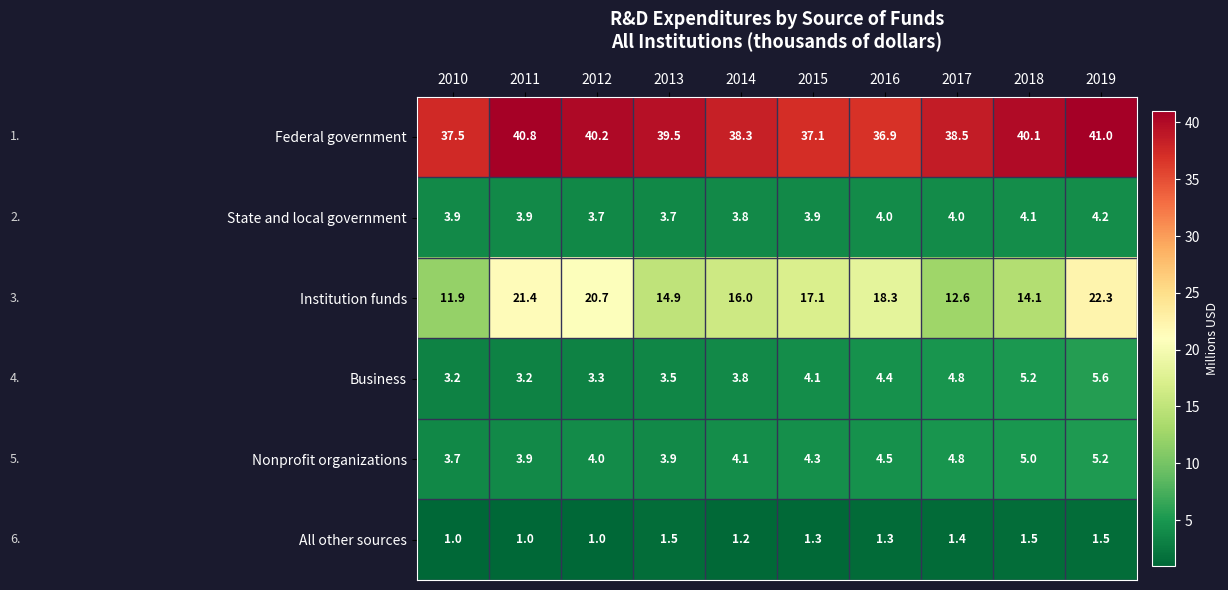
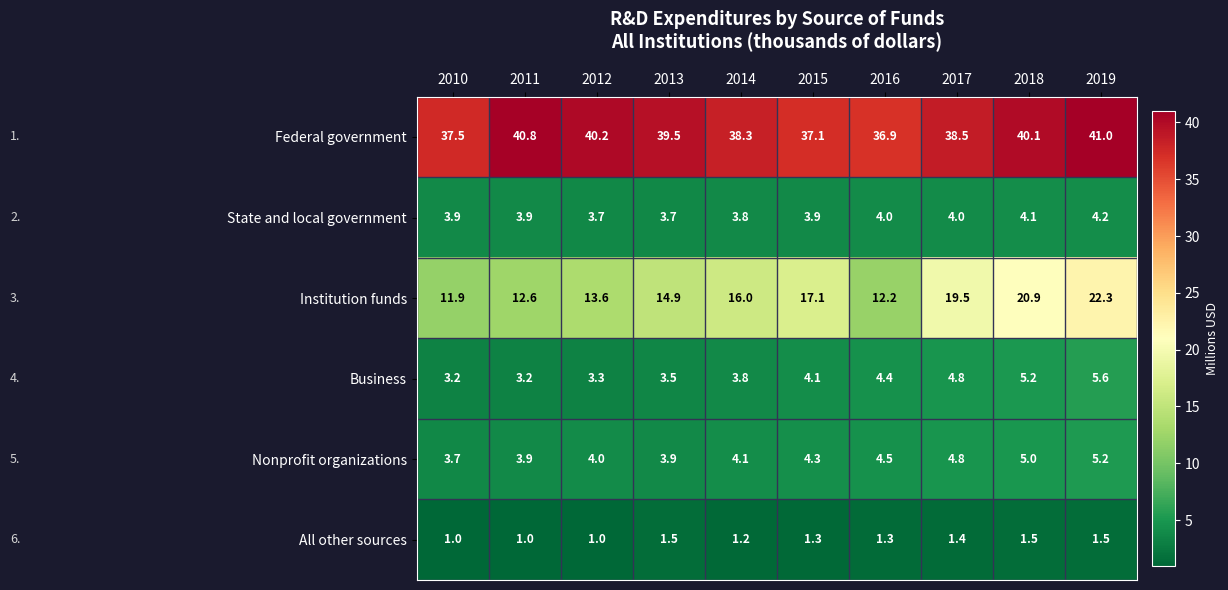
  {
    "Federal government": {
      "2010": 37.5,
      "2011": 40.8,
      "2012": 40.2,
      "2013": 39.5,
      "2014": 38.3,
      "2015": 37.1,
      "2016": 36.9,
      "2017": 38.5,
      "2018": 40.1,
      "2019": 41.0
    },
    "State and local government": {
      "2010": 3.9,
      "2011": 3.9,
      "2012": 3.7,
      "2013": 3.7,
      "2014": 3.8,
      "2015": 3.9,
      "2016": 4.0,
      "2017": 4.0,
      "2018": 4.1,
      "2019": 4.2
    },
    "Institution funds": {
      "2010": 11.9,
-     "2011": 21.4,
-     "2012": 20.7,
+     "2011": 12.6,
+     "2012": 13.6,
      "2013": 14.9,
      "2014": 16.0,
      "2015": 17.1,
-     "2016": 18.3,
-     "2017": 12.6,
-     "2018": 14.1,
+     "2016": 12.2,
+     "2017": 19.5,
+     "2018": 20.9,
      "2019": 22.3
    },
    "Business": {
      "2010": 3.2,
      "2011": 3.2,
      "2012": 3.3,
      "2013": 3.5,
      "2014": 3.8,
      "2015": 4.1,
      "2016": 4.4,
      "2017": 4.8,
      "2018": 5.2,
      "2019": 5.6
    },
    "Nonprofit organizations": {
      "2010": 3.7,
      "2011": 3.9,
      "2012": 4.0,
      "2013": 3.9,
      "2014": 4.1,
      "2015": 4.3,
      "2016": 4.5,
      "2017": 4.8,
      "2018": 5.0,
      "2019": 5.2
    },
    "All other sources": {
      "2010": 1.0,
      "2011": 1.0,
      "2012": 1.0,
      "2013": 1.5,
      "2014": 1.2,
      "2015": 1.3,
      "2016": 1.3,
      "2017": 1.4,
      "2018": 1.5,
      "2019": 1.5
    }
  }
